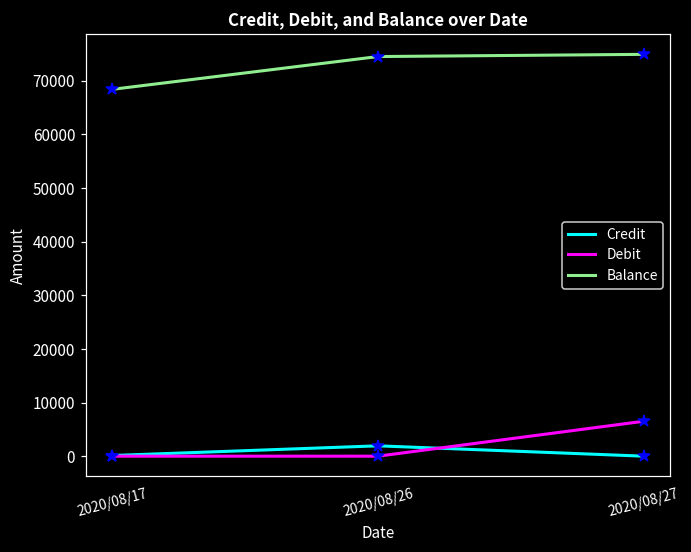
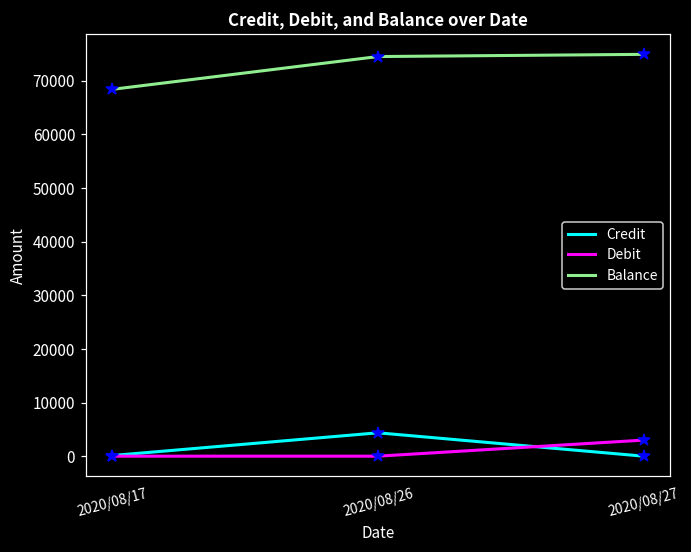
  {
    "Credit": {
-     "2020/08/26": 2000
+     "2020/08/26": 4000
    },
    "Debit": {
-     "2020/08/27": 7000
+     "2020/08/27": 3000
    }
  }
